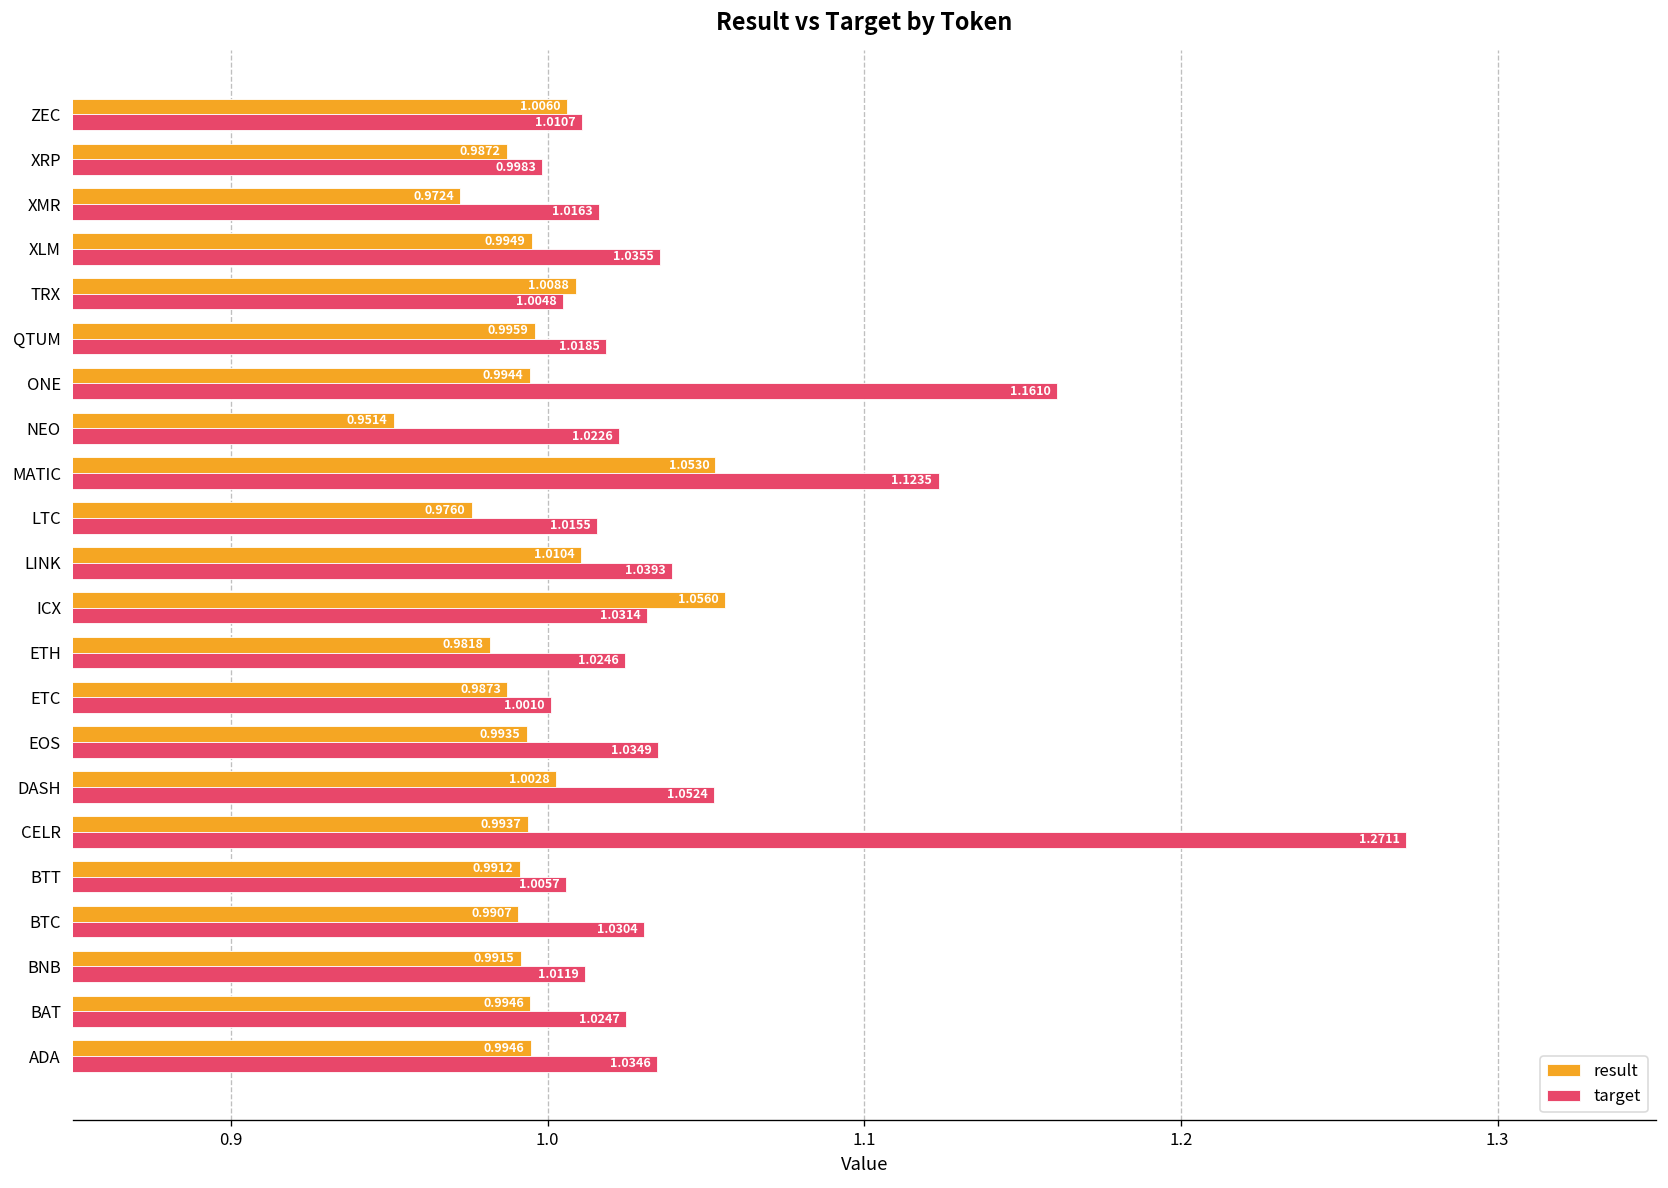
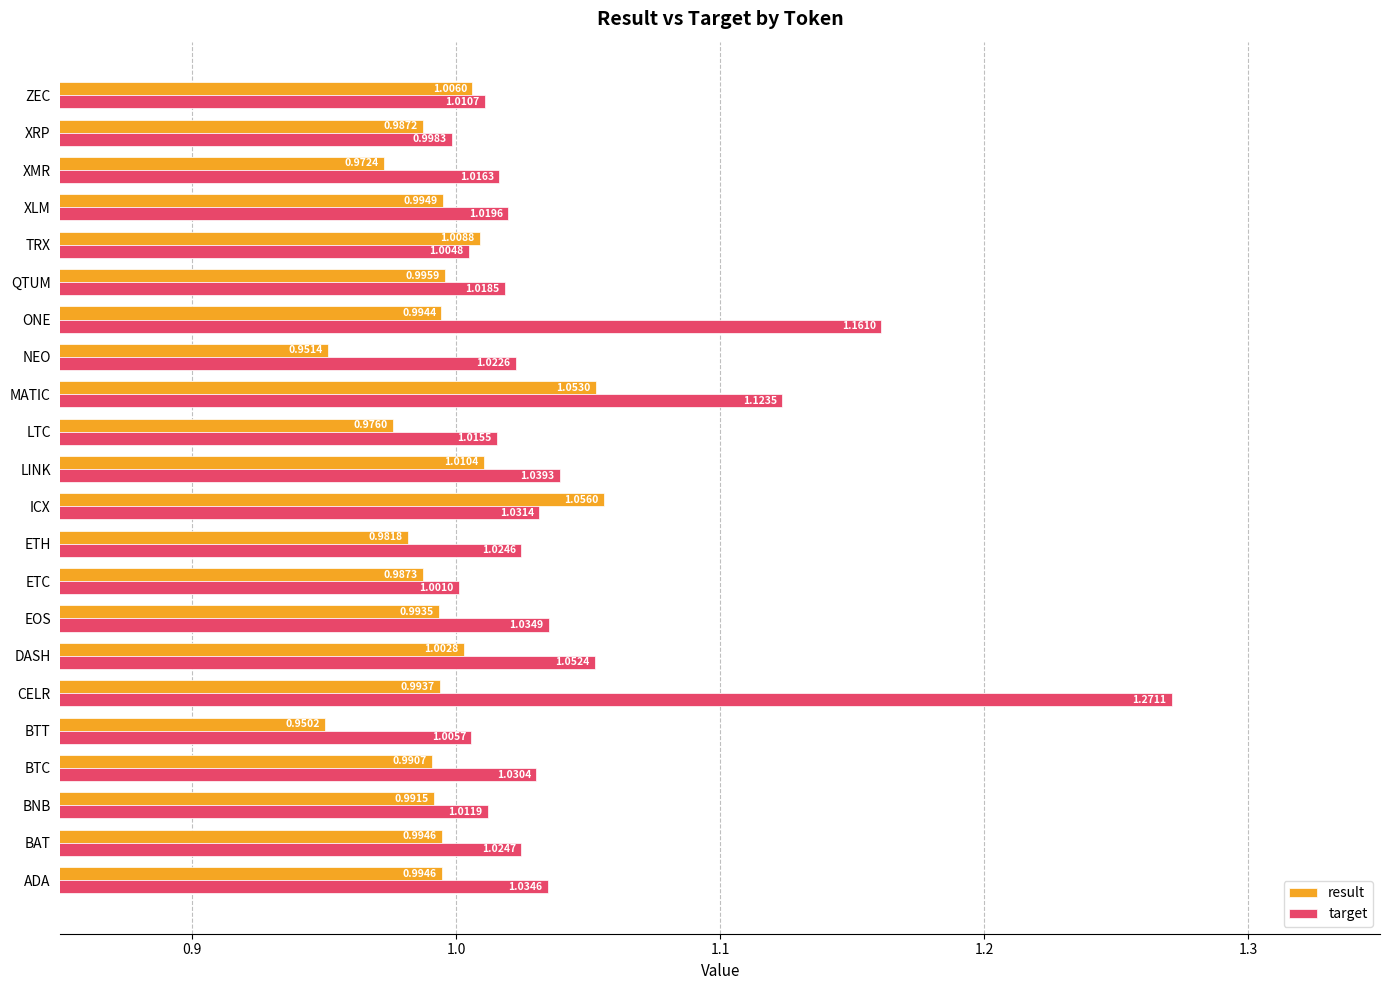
  {
    "result": {
      "ZEC": 1.0060,
      "XRP": 0.9872,
      "XMR": 0.9724,
      "XLM": 0.9949,
      "TRX": 1.0088,
      "QTUM": 0.9959,
      "ONE": 0.9944,
      "NEO": 0.9514,
      "MATIC": 1.0530,
      "LTC": 0.9760,
      "LINK": 1.0104,
      "ICX": 1.0560,
      "ETH": 0.9818,
      "ETC": 0.9873,
      "EOS": 0.9935,
      "DASH": 1.0028,
      "CELR": 0.9937,
-     "BTT": 0.9912,
+     "BTT": 0.9502,
      "BTC": 0.9907,
      "BNB": 0.9915,
      "BAT": 0.9946,
      "ADA": 0.9946
    },
    "target": {
      "ZEC": 1.0107,
      "XRP": 0.9983,
      "XMR": 1.0163,
-     "XLM": 1.0355,
+     "XLM": 1.0196,
      "TRX": 1.0048,
      "QTUM": 1.0185,
      "ONE": 1.1610,
      "NEO": 1.0226,
      "MATIC": 1.1235,
      "LTC": 1.0155,
      "LINK": 1.0393,
      "ICX": 1.0314,
      "ETH": 1.0246,
      "ETC": 1.0010,
      "EOS": 1.0349,
      "DASH": 1.0524,
      "CELR": 1.2711,
      "BTT": 1.0057,
      "BTC": 1.0304,
      "BNB": 1.0119,
      "BAT": 1.0247,
      "ADA": 1.0346
    }
  }
